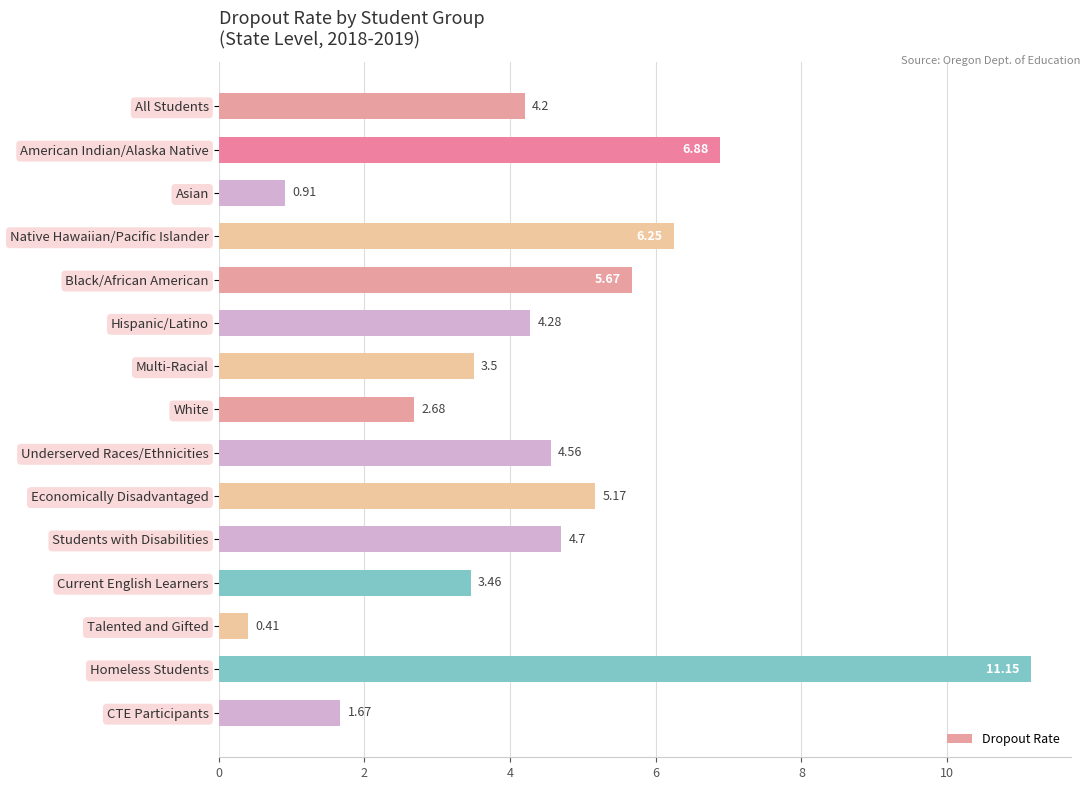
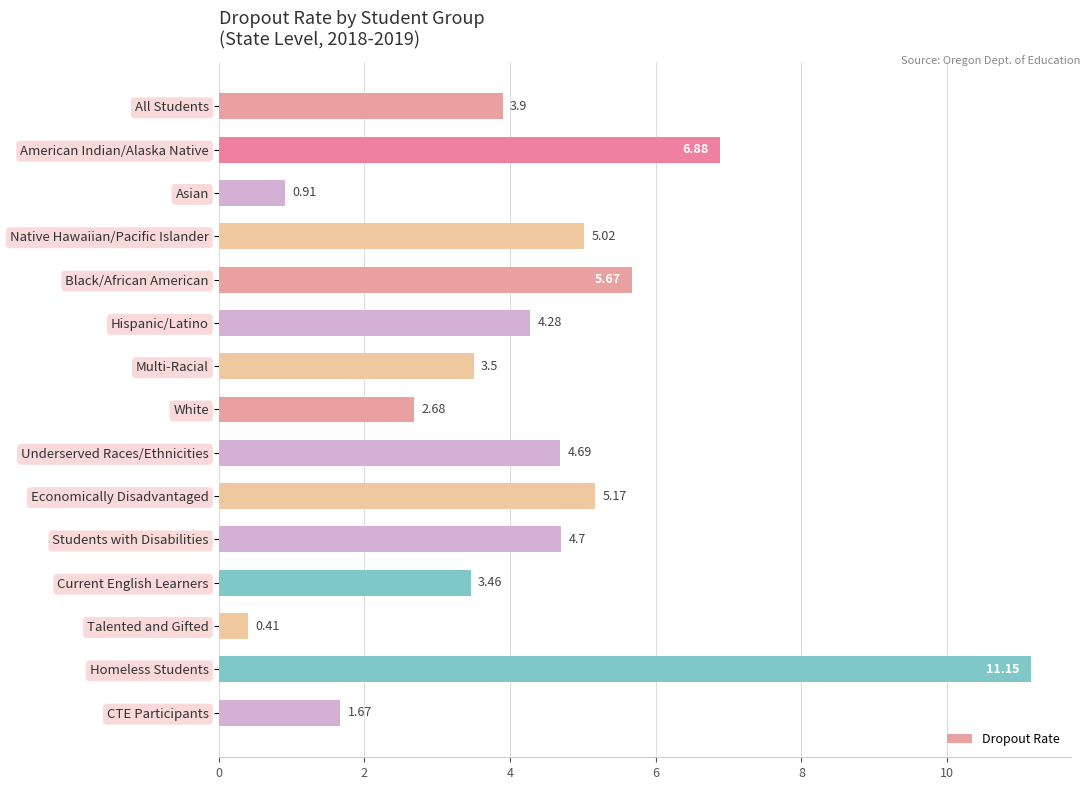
  {
-   "All Students": 4.2,
+   "All Students": 3.9,
    "American Indian/Alaska Native": 6.88,
    "Asian": 0.91,
-   "Native Hawaiian/Pacific Islander": 6.25,
+   "Native Hawaiian/Pacific Islander": 5.02,
    "Black/African American": 5.67,
    "Hispanic/Latino": 4.28,
    "Multi-Racial": 3.5,
    "White": 2.68,
-   "Underserved Races/Ethnicities": 4.56,
+   "Underserved Races/Ethnicities": 4.69,
    "Economically Disadvantaged": 5.17,
    "Students with Disabilities": 4.7,
    "Current English Learners": 3.46,
    "Talented and Gifted": 0.41,
    "Homeless Students": 11.15,
    "CTE Participants": 1.67
  }
